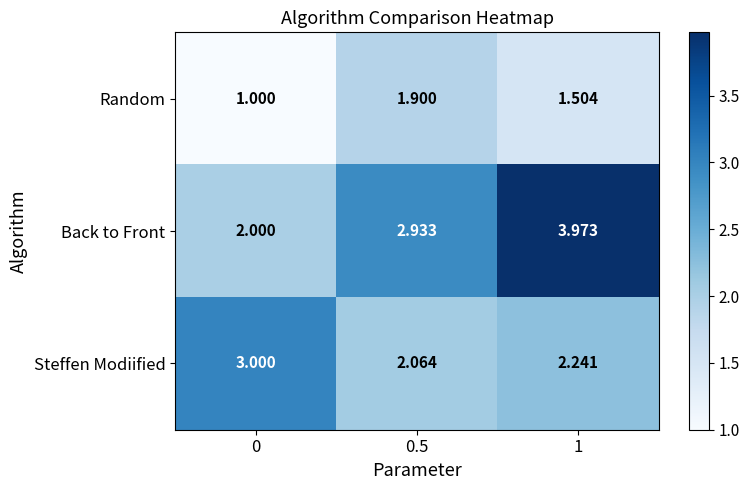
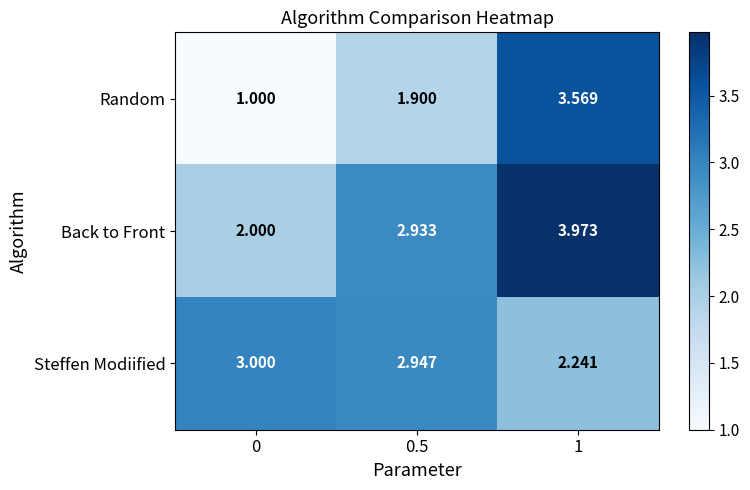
  {
    "Random": {
      "0": 1.000,
      "0.5": 1.900,
-     "1": 1.504
+     "1": 3.569
    },
    "Back to Front": {
      "0": 2.000,
      "0.5": 2.933,
      "1": 3.973
    },
    "Steffen Modiified": {
      "0": 3.000,
-     "0.5": 2.064,
+     "0.5": 2.947,
      "1": 2.241
    }
  }
